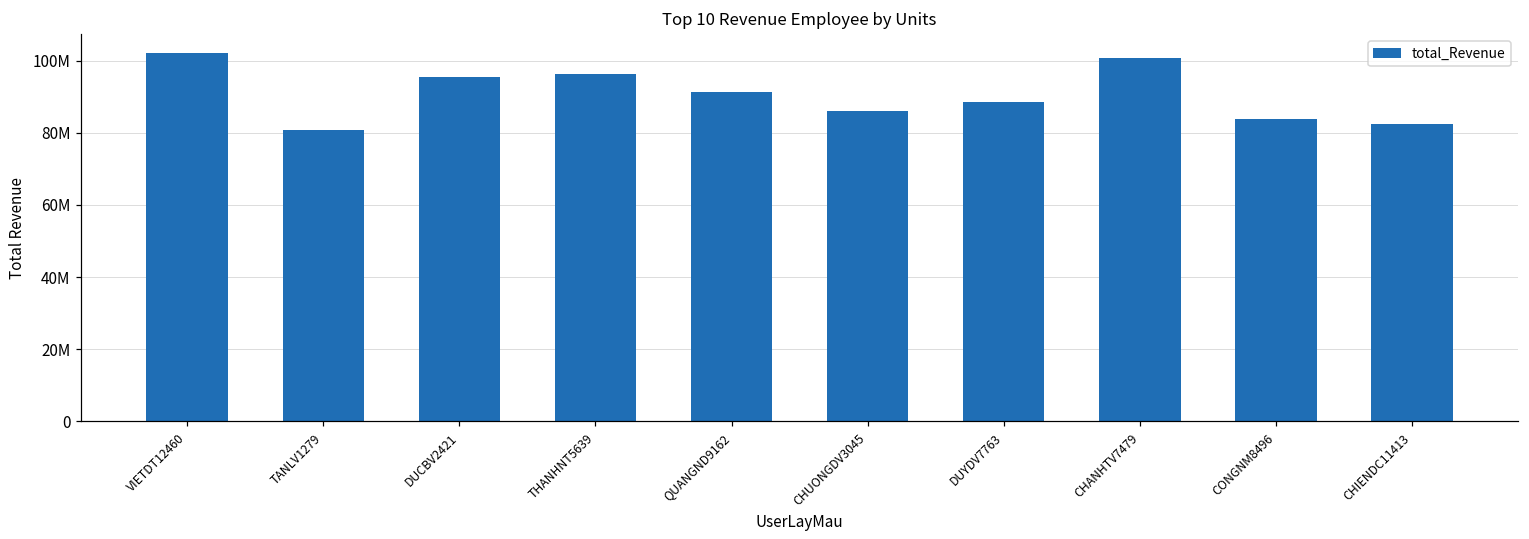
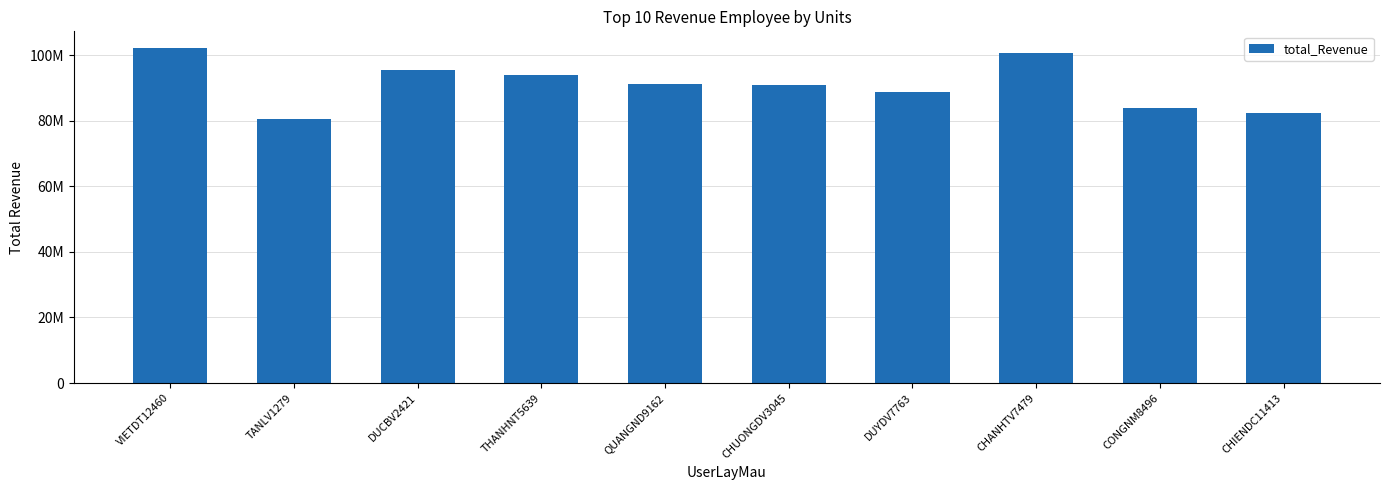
  {
    "VIETDT12460": 102000000,
    "TANLV1279": 81000000,
    "DUCBV2421": 95000000,
-   "THANHNT5639": 96000000,
+   "THANHNT5639": 94000000,
    "QUANGND9162": 91000000,
-   "CHUONGDV3045": 86000000,
+   "CHUONGDV3045": 91000000,
    "DUYDV7763": 89000000,
    "CHANHTV7479": 101000000,
    "CONGNM8496": 84000000,
    "CHIENDC11413": 82000000
  }
